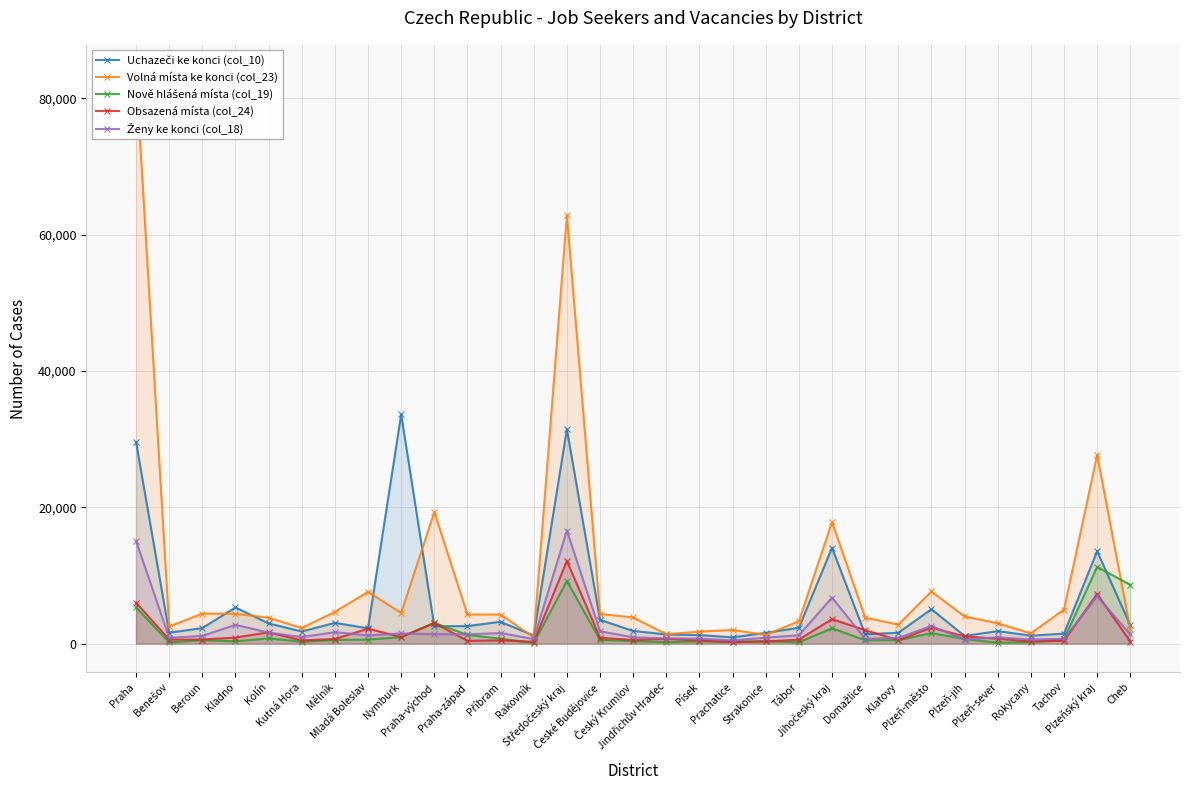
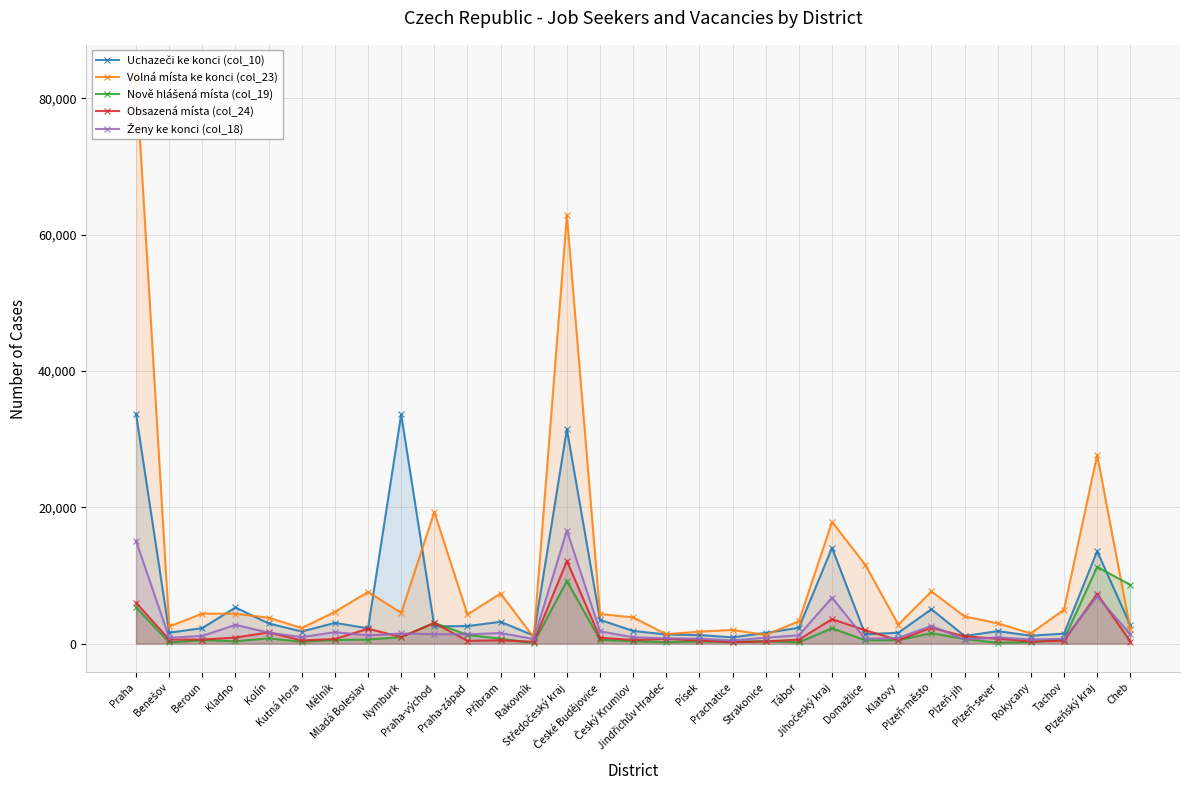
  {
    "Uchazeči ke konci (col_10)": {
-     "Praha": "30,000",
+     "Praha": "34,000",
      "Benešov": "2,000",
      "Beroun": "2,000",
      "Kladno": "5,000",
      "Kolín": "3,000",
      "Kutná Hora": "2,000",
      "Mělník": "3,000",
      "Nymburk": "34,000",
      "Praha-východ": "3,000",
      "Praha-západ": "3,000",
      "Příbram": "3,000",
      "Středočeský kraj": "31,000",
      "České Budějovice": "3,000",
      "Český Krumlov": "2,000",
      "Písek": "1,000",
      "Prachatice": "1,000",
      "Tábor": "2,000",
      "Jihočeský kraj": "14,000",
      "Domažlice": "1,000",
      "Klatovy": "2,000",
      "Plzeň-město": "5,000",
      "Plzeň-sever": "2,000",
      "Tachov": "1,000",
      "Plzeňský kraj": "14,000",
      "Cheb": "3,000"
    },
    "Volná místa ke konci (col_23)": {
      "Benešov": "3,000",
      "Beroun": "4,000",
      "Kladno": "4,000",
      "Kolín": "4,000",
      "Kutná Hora": "2,000",
      "Mělník": "5,000",
      "Mladá Boleslav": "8,000",
      "Nymburk": "5,000",
      "Praha-východ": "19,000",
      "Praha-západ": "4,000",
-     "Příbram": "4,000",
+     "Příbram": "7,000",
      "Středočeský kraj": "63,000",
      "České Budějovice": "4,000",
      "Český Krumlov": "4,000",
      "Písek": "2,000",
      "Prachatice": "2,000",
      "Tábor": "3,000",
      "Jihočeský kraj": "18,000",
-     "Domažlice": "4,000",
+     "Domažlice": "12,000",
      "Klatovy": "3,000",
      "Plzeň-město": "8,000",
      "Plzeň-jih": "4,000",
      "Plzeň-sever": "3,000",
      "Tachov": "5,000",
      "Plzeňský kraj": "28,000",
      "Cheb": "2,000"
    },
    "Nově hlášená místa (col_19)": {
      "Praha": "5,000",
      "Benešov": "0",
      "Kladno": "0",
      "Kolín": "1,000",
      "Mladá Boleslav": "1,000",
      "Středočeský kraj": "9,000",
      "Jindřichův Hradec": "0",
      "Tábor": "0",
      "Jihočeský kraj": "2,000",
      "Plzeň-město": "2,000",
      "Plzeň-sever": "0",
      "Plzeňský kraj": "11,000",
      "Cheb": "9,000"
    },
    "Obsazená místa (col_24)": {
      "Praha": "6,000",
      "Kladno": "1,000",
      "Praha-západ": "0",
      "Středočeský kraj": "12,000",
      "Tábor": "1,000",
      "Jihočeský kraj": "4,000",
      "Domažlice": "2,000",
      "Cheb": "0"
    },
    "Ženy ke konci (col_18)": {
      "Praha": "15,000",
      "Beroun": "1,000",
      "Kladno": "3,000",
      "Kutná Hora": "1,000",
      "Mělník": "2,000",
      "Mladá Boleslav": "1,000",
      "Nymburk": "1,000",
      "Praha-východ": "1,000",
      "Příbram": "2,000",
      "Středočeský kraj": "17,000",
      "České Budějovice": "2,000",
      "Český Krumlov": "1,000",
      "Strakonice": "1,000",
      "Tábor": "1,000",
      "Jihočeský kraj": "7,000",
      "Cheb": "1,000"
    }
  }
